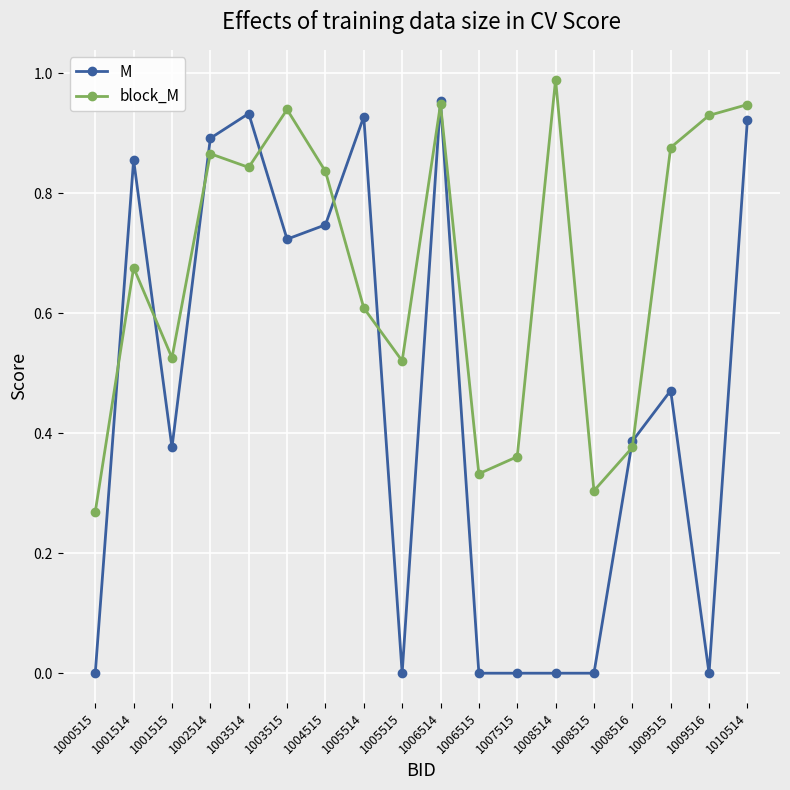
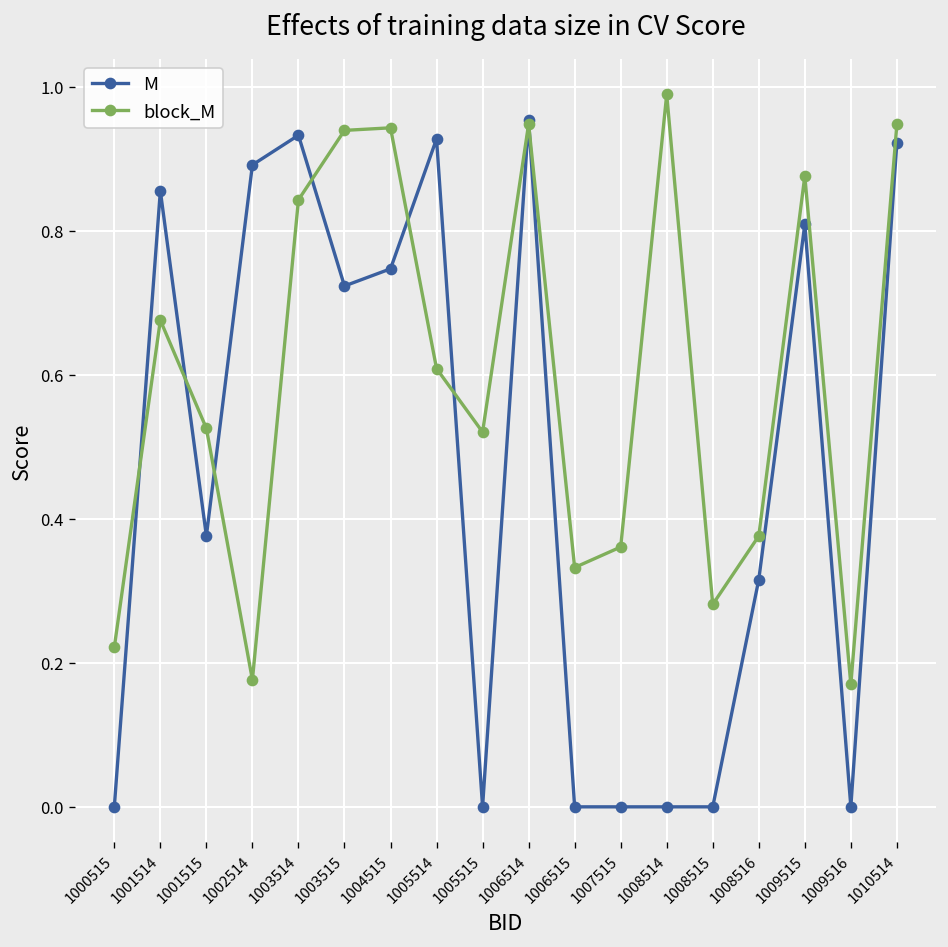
  {
    "M": {
      "1000515": 0.00,
      "1001514": 0.86,
      "1001515": 0.38,
      "1002514": 0.89,
      "1003514": 0.93,
      "1003515": 0.72,
      "1004515": 0.75,
      "1005514": 0.93,
      "1005515": 0.00,
      "1006514": 0.95,
      "1006515": 0.00,
      "1007515": 0.00,
      "1008514": 0.00,
      "1008515": 0.00,
-     "1008516": 0.39,
-     "1009515": 0.47,
+     "1008516": 0.32,
+     "1009515": 0.81,
      "1009516": 0.00,
      "1010514": 0.92
    },
    "block_M": {
-     "1000515": 0.27,
+     "1000515": 0.22,
      "1001514": 0.68,
      "1001515": 0.53,
-     "1002514": 0.87,
+     "1002514": 0.18,
      "1003514": 0.84,
      "1003515": 0.94,
-     "1004515": 0.84,
+     "1004515": 0.94,
      "1005514": 0.61,
      "1005515": 0.52,
      "1006514": 0.95,
      "1006515": 0.33,
      "1007515": 0.36,
      "1008514": 0.99,
-     "1008515": 0.30,
+     "1008515": 0.28,
      "1008516": 0.38,
      "1009515": 0.88,
-     "1009516": 0.93,
+     "1009516": 0.17,
      "1010514": 0.95
    }
  }
